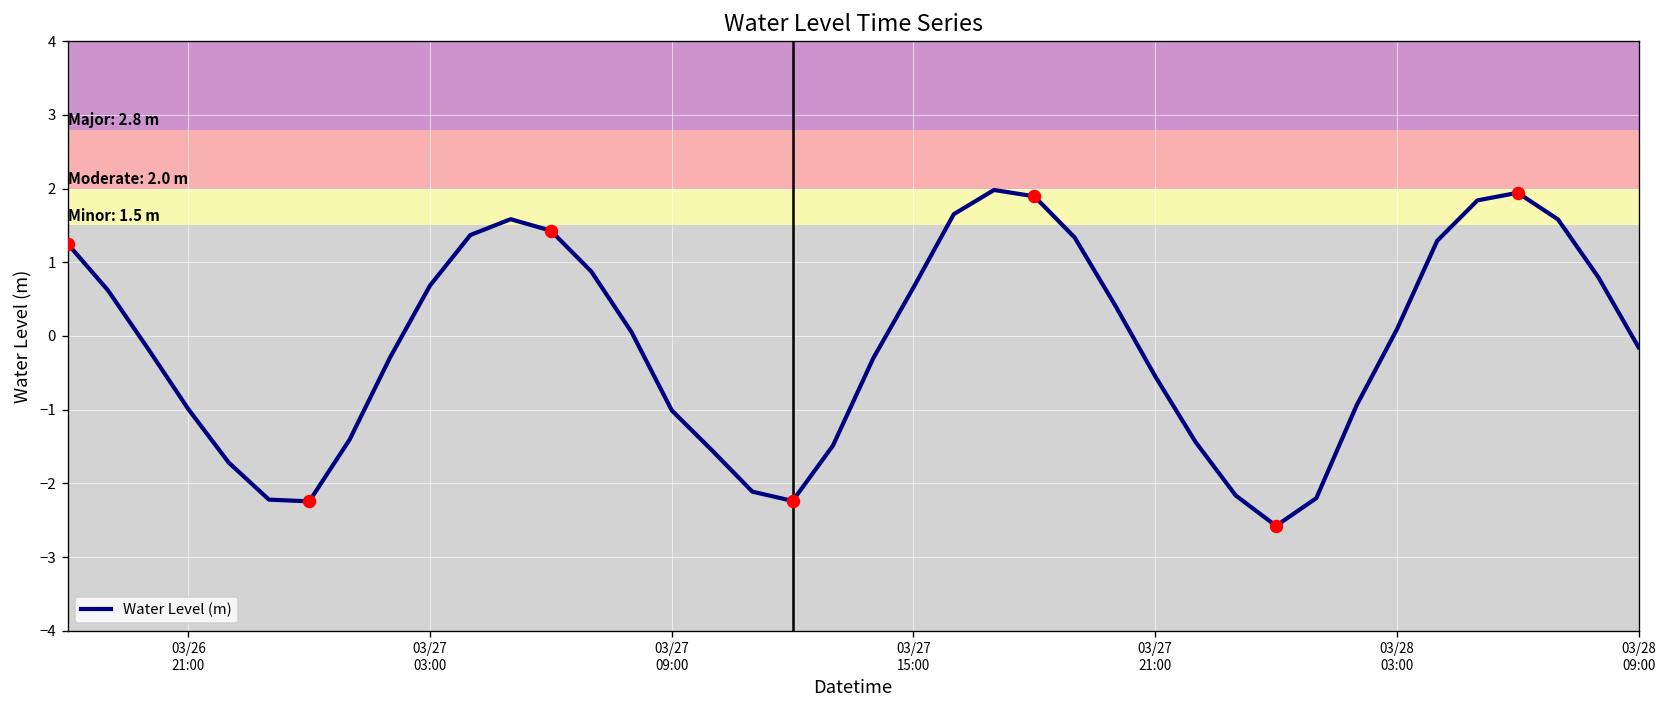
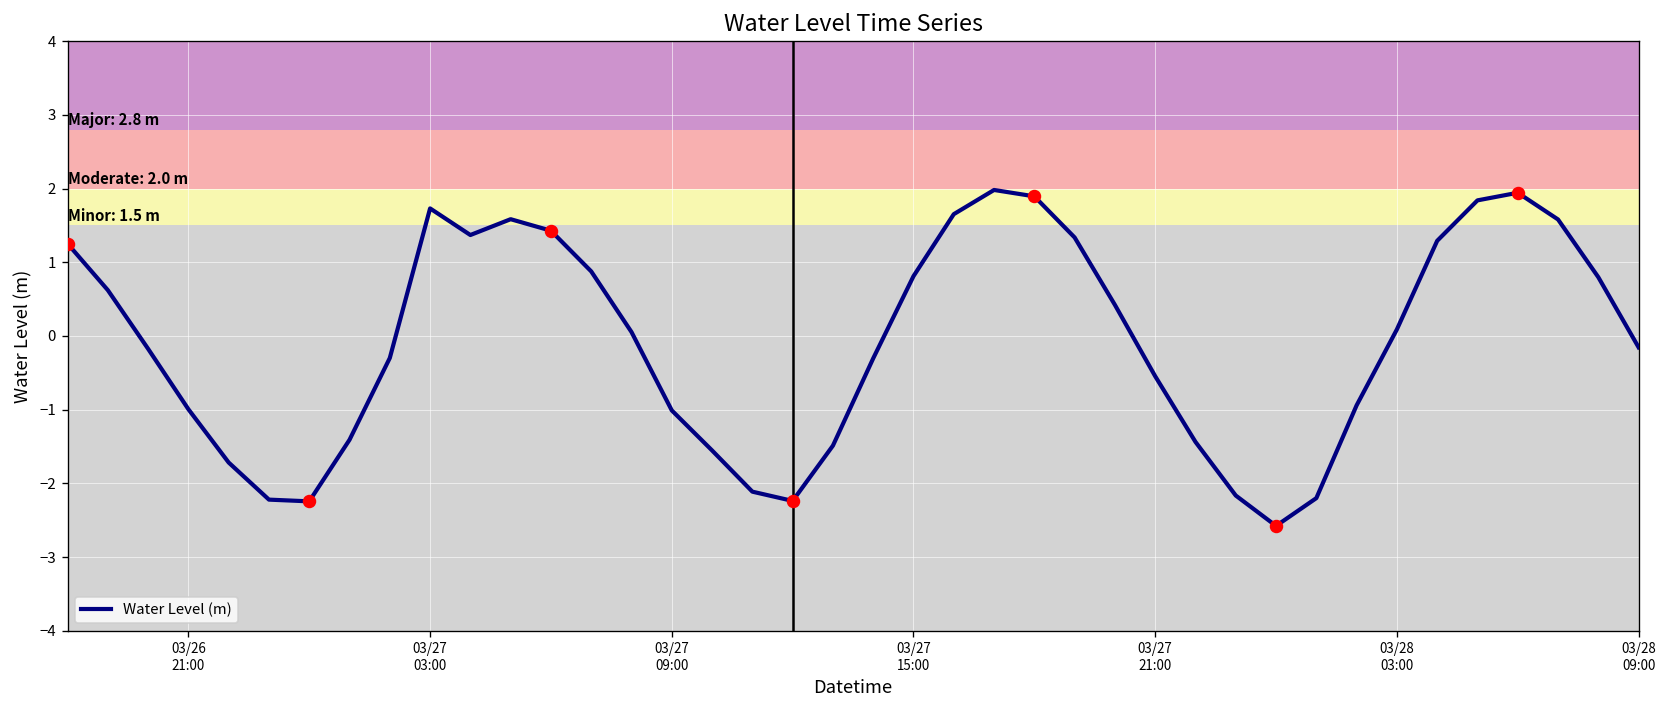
  {
    "Water Level (m)": {
      "03/26 21:00": -1.0,
-     "03/27 03:00": 0.7,
+     "03/27 03:00": 1.7,
      "03/27 09:00": -1.0,
-     "03/27 15:00": 0.7,
+     "03/27 15:00": 0.8,
      "03/27 21:00": -0.5,
      "03/28 03:00": 0.1,
      "03/28 09:00": -0.2
    }
  }
